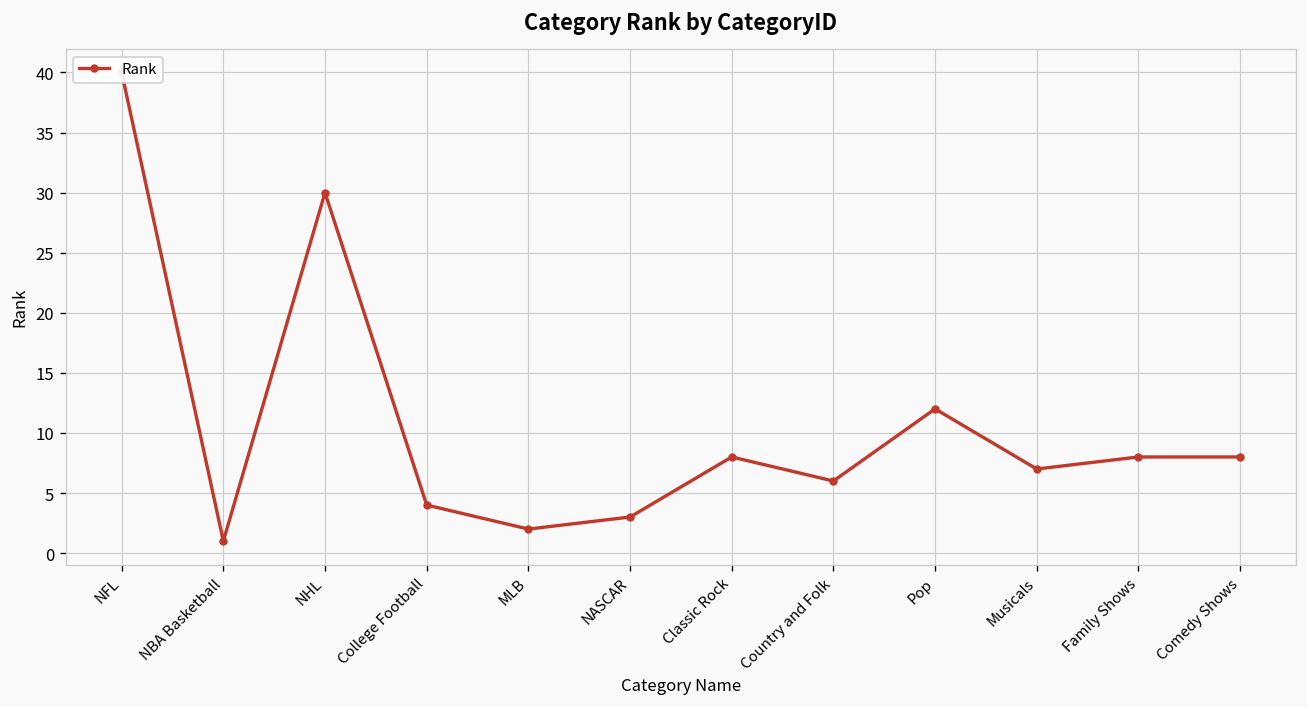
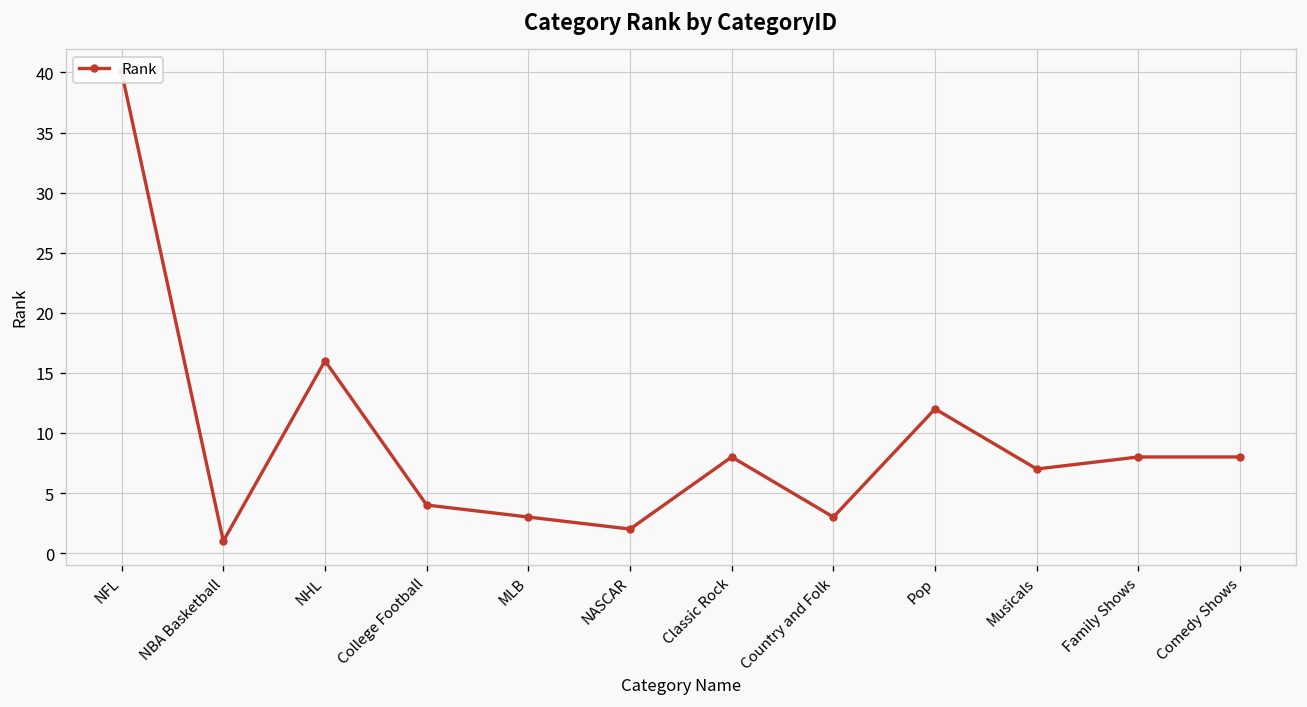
  {
    "NBA Basketball": 1,
-   "NHL": 30,
+   "NHL": 16,
    "College Football": 4,
-   "MLB": 2,
-   "NASCAR": 3,
+   "MLB": 3,
+   "NASCAR": 2,
    "Classic Rock": 8,
-   "Country and Folk": 6,
+   "Country and Folk": 3,
    "Pop": 12,
    "Musicals": 7,
    "Family Shows": 8,
    "Comedy Shows": 8
  }
